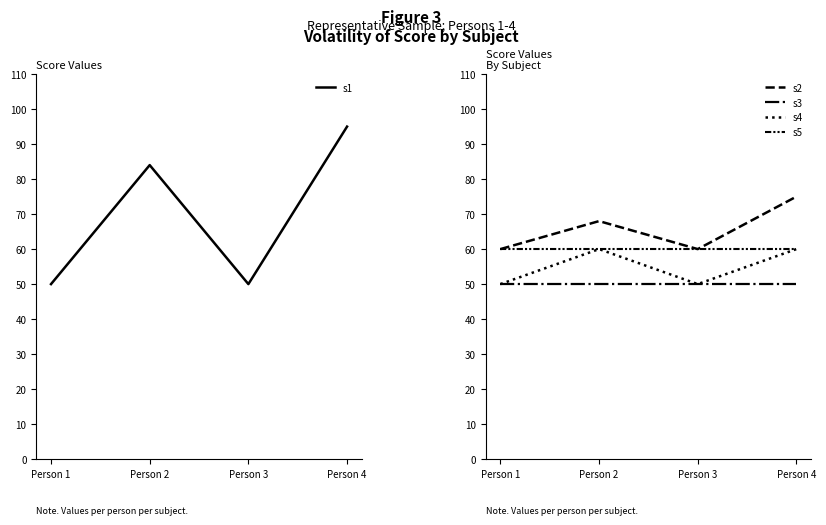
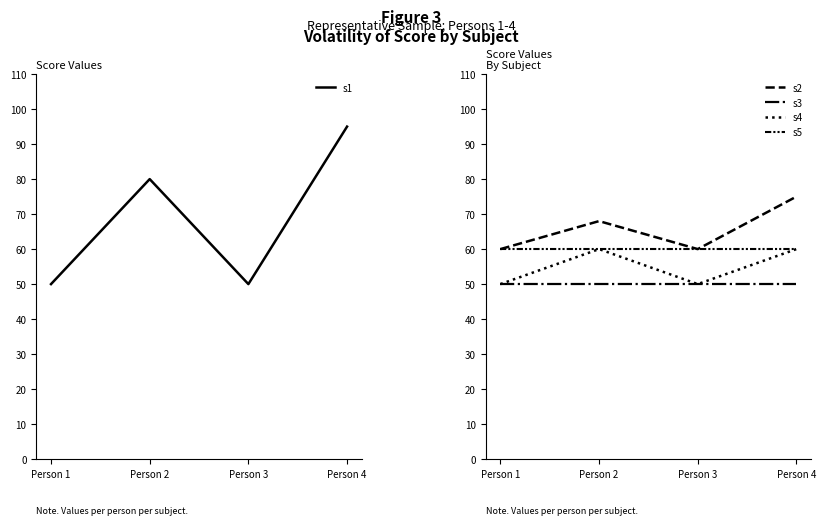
  {
    "Score Values": {
      "Person 1": 50,
-     "Person 2": 84,
+     "Person 2": 80,
      "Person 3": 50,
      "Person 4": 95
    }
  }
